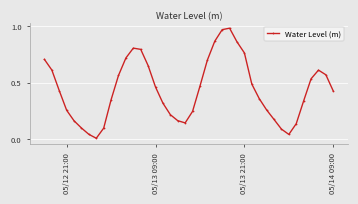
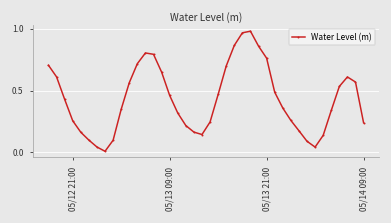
  {
    "05/12 21:00": 0.26,
    "05/13 09:00": 0.46,
    "05/13 21:00": 0.76,
-   "05/14 09:00": 0.43
+   "05/14 09:00": 0.24
  }
